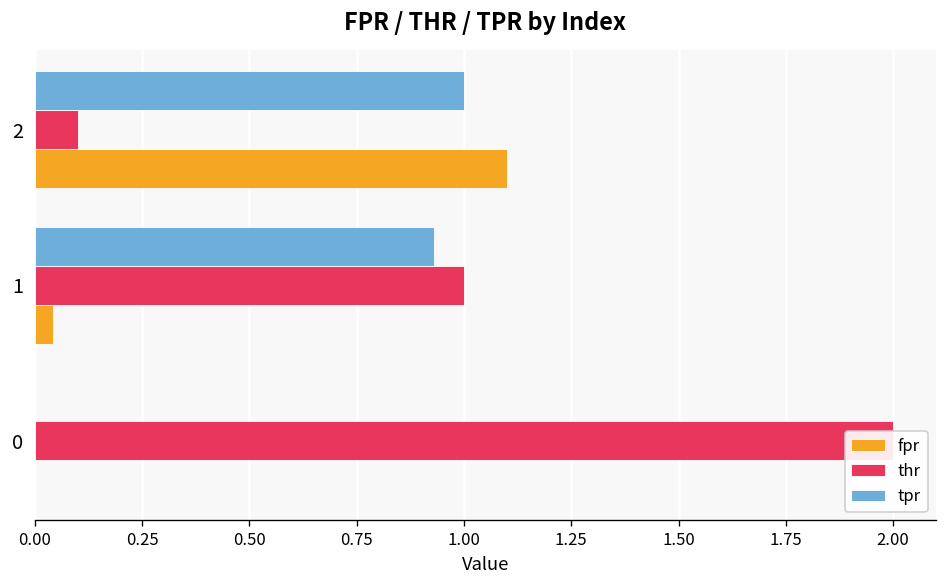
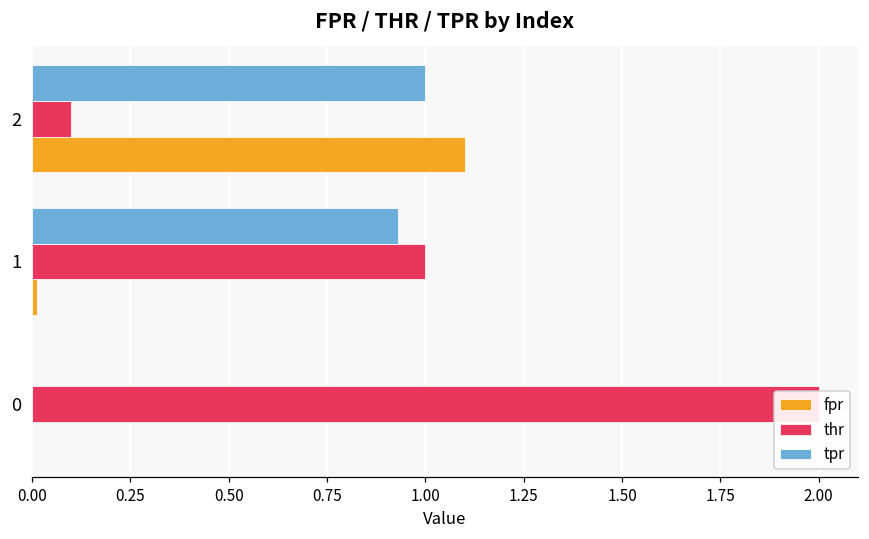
  {
    "fpr": {
      "2": 1.10,
-     "1": 0.04,
+     "1": 0.01,
      "0": 0.00
    },
    "thr": {
      "2": 0.10,
      "1": 1.00
    },
    "tpr": {
      "2": 1.00,
      "1": 0.93,
      "0": 0.00
    }
  }
